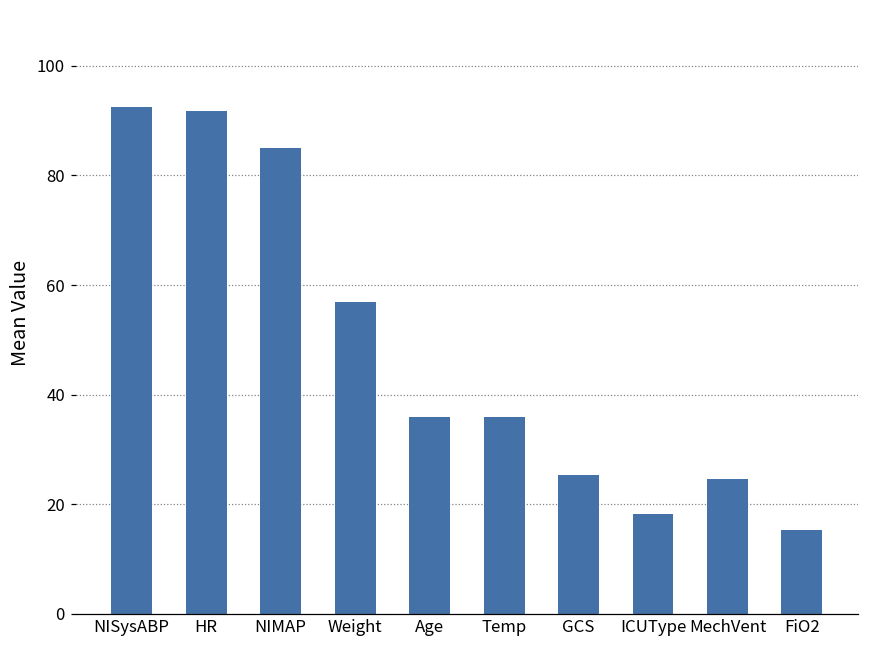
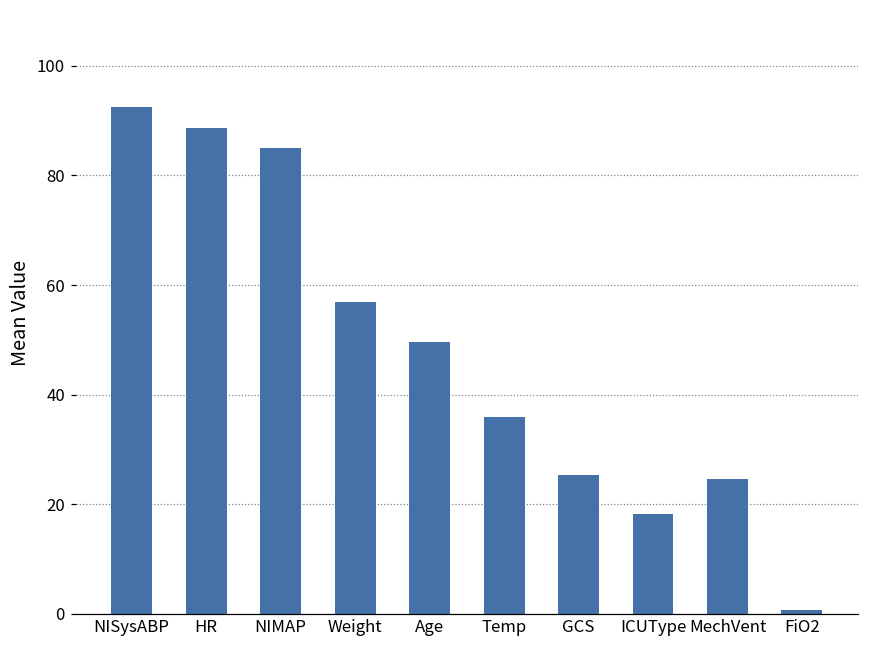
  {
    "NISysABP": 93,
-   "HR": 92,
+   "HR": 89,
    "NIMAP": 85,
    "Weight": 57,
-   "Age": 36,
+   "Age": 50,
    "Temp": 36,
    "GCS": 25,
    "ICUType": 18,
    "MechVent": 25,
-   "FiO2": 15
+   "FiO2": 1
  }
